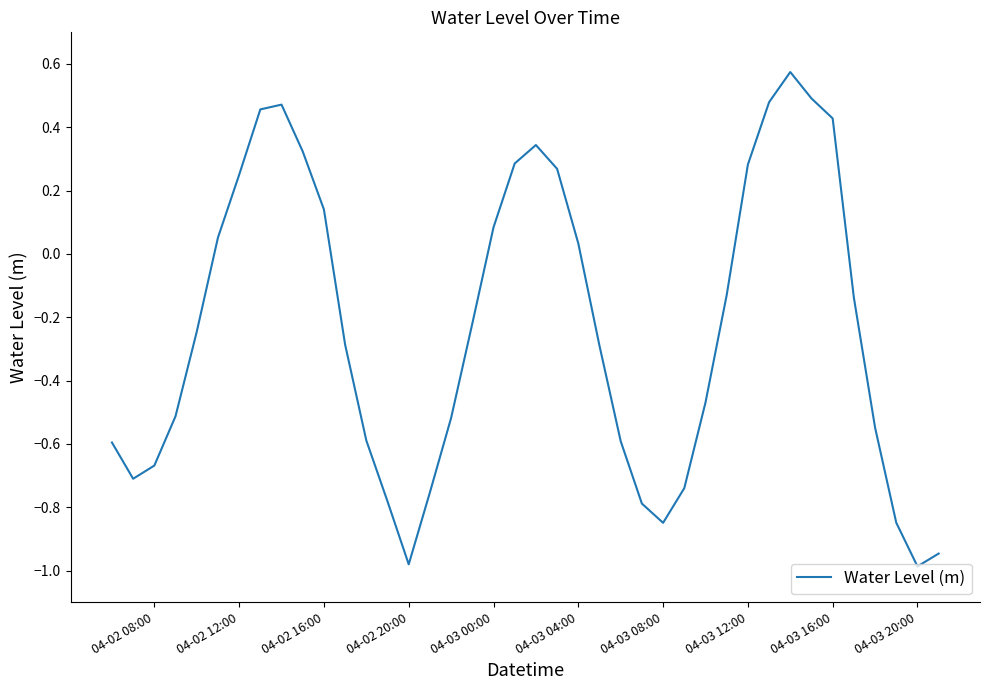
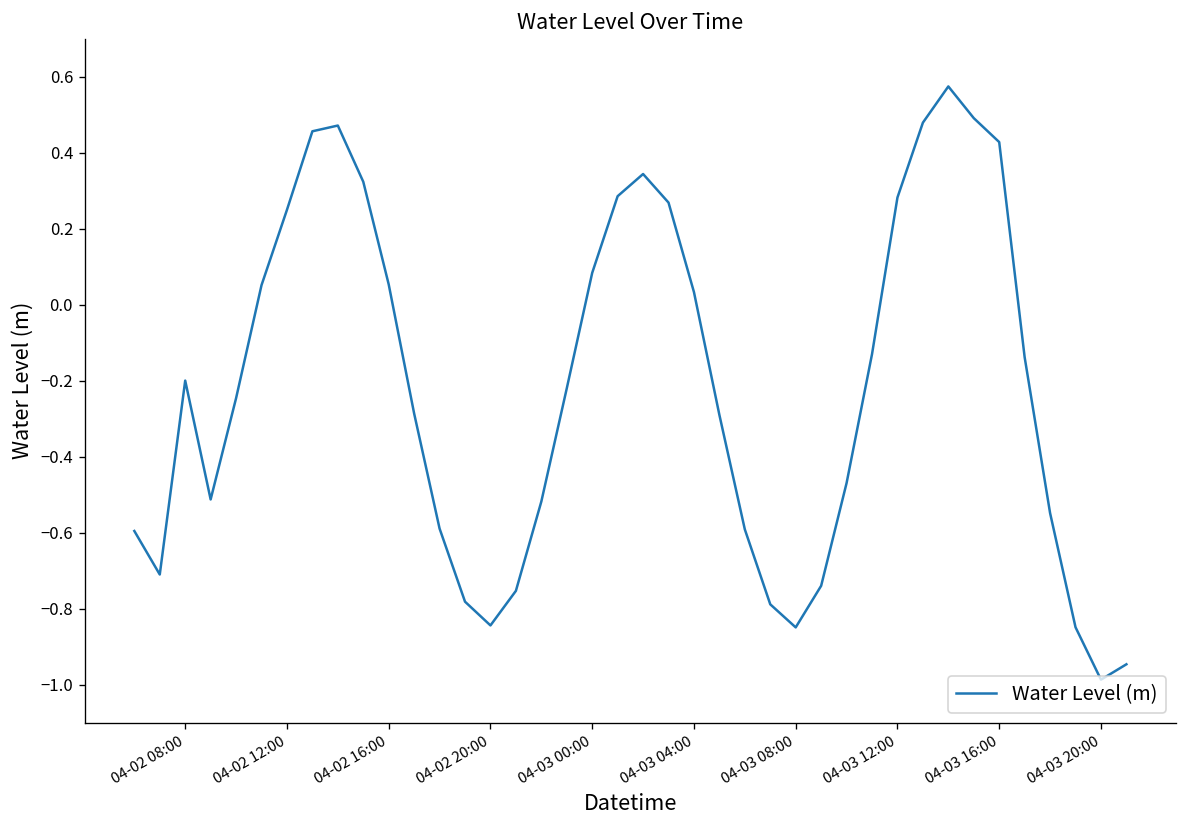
  {
-   "04-02 08:00": -0.67,
+   "04-02 08:00": -0.20,
    "04-02 12:00": 0.25,
-   "04-02 16:00": 0.14,
-   "04-02 20:00": -0.98,
+   "04-02 16:00": 0.05,
+   "04-02 20:00": -0.84,
    "04-03 00:00": 0.08,
    "04-03 04:00": 0.03,
    "04-03 08:00": -0.85,
    "04-03 12:00": 0.28,
    "04-03 16:00": 0.43
  }
